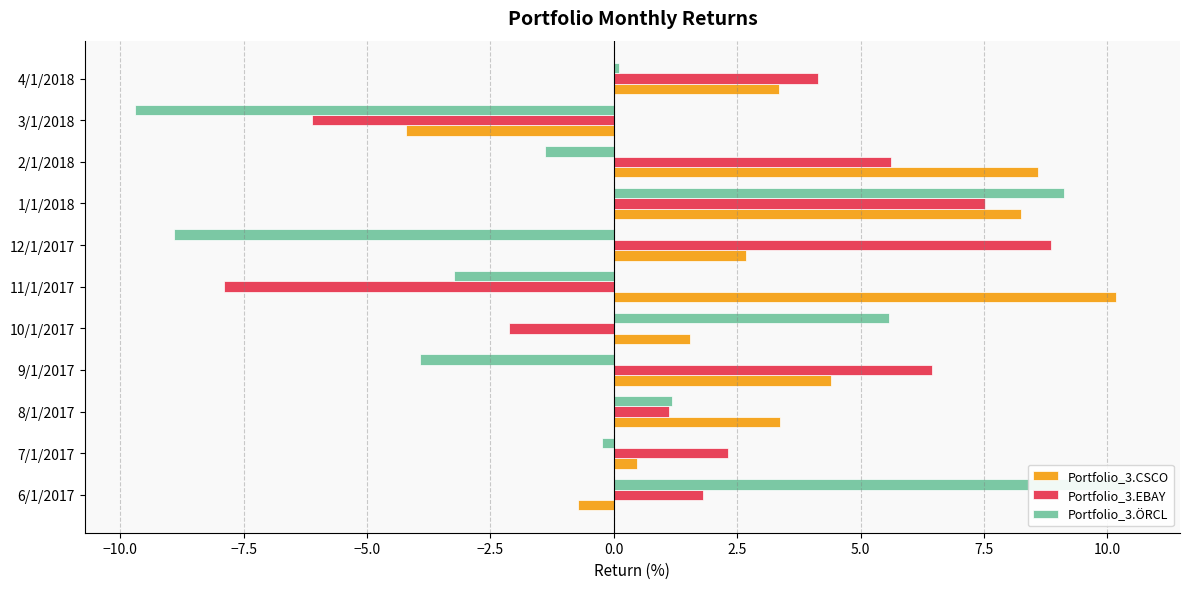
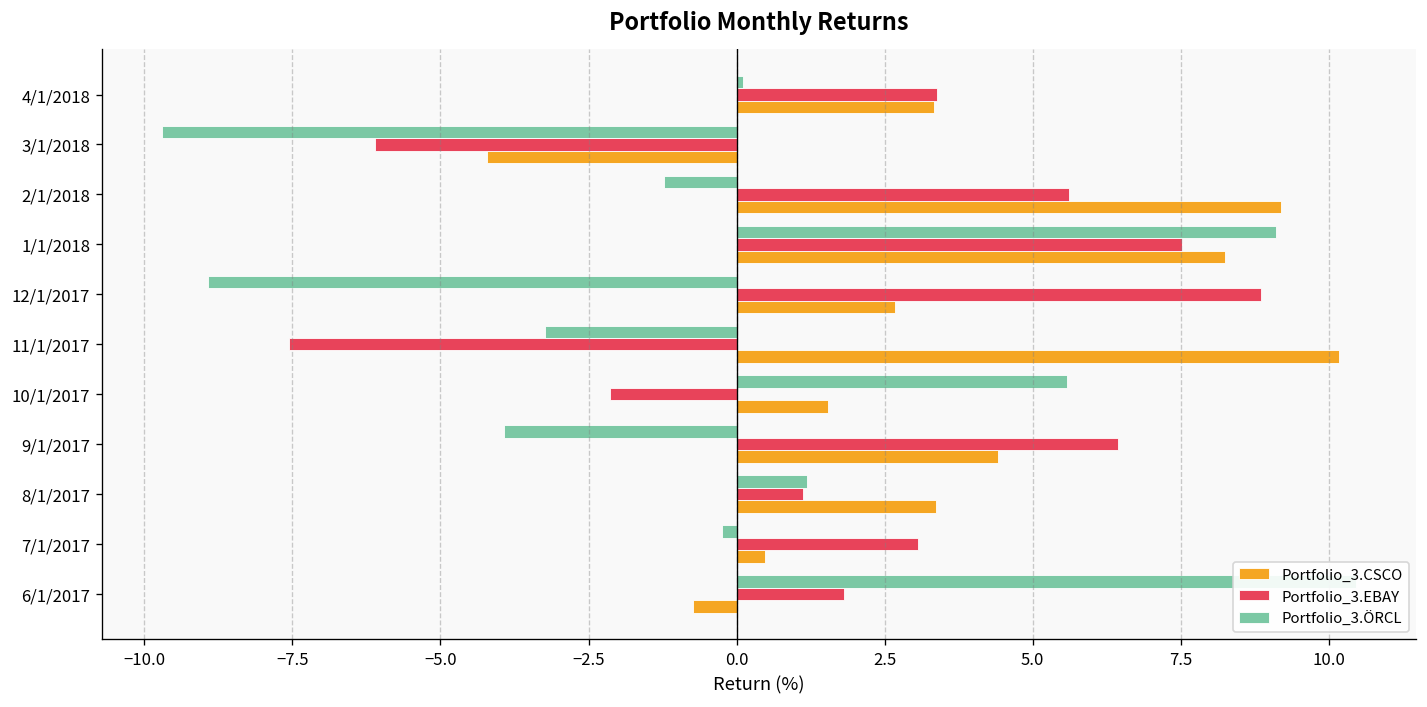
  {
    "Portfolio_3.CSCO": {
      "4/1/2018": 3.3,
      "3/1/2018": -4.2,
-     "2/1/2018": 8.6,
+     "2/1/2018": 9.2,
      "1/1/2018": 8.3,
      "12/1/2017": 2.7,
      "11/1/2017": 10.2,
      "10/1/2017": 1.5,
      "9/1/2017": 4.4,
      "8/1/2017": 3.4,
      "7/1/2017": 0.5,
      "6/1/2017": -0.7
    },
    "Portfolio_3.EBAY": {
-     "4/1/2018": 4.1,
+     "4/1/2018": 3.4,
      "3/1/2018": -6.1,
      "2/1/2018": 5.6,
      "1/1/2018": 7.5,
      "12/1/2017": 8.9,
-     "11/1/2017": -7.9,
+     "11/1/2017": -7.6,
      "10/1/2017": -2.1,
      "9/1/2017": 6.4,
      "8/1/2017": 1.1,
-     "7/1/2017": 2.3,
+     "7/1/2017": 3.1,
      "6/1/2017": 1.8
    },
    "Portfolio_3.ÖRCL": {
      "4/1/2018": 0.1,
      "3/1/2018": -9.7,
-     "2/1/2018": -1.4,
+     "2/1/2018": -1.2,
      "1/1/2018": 9.1,
      "12/1/2017": -8.9,
      "11/1/2017": -3.2,
      "10/1/2017": 5.6,
      "9/1/2017": -3.9,
      "8/1/2017": 1.2,
      "7/1/2017": -0.2
    }
  }
